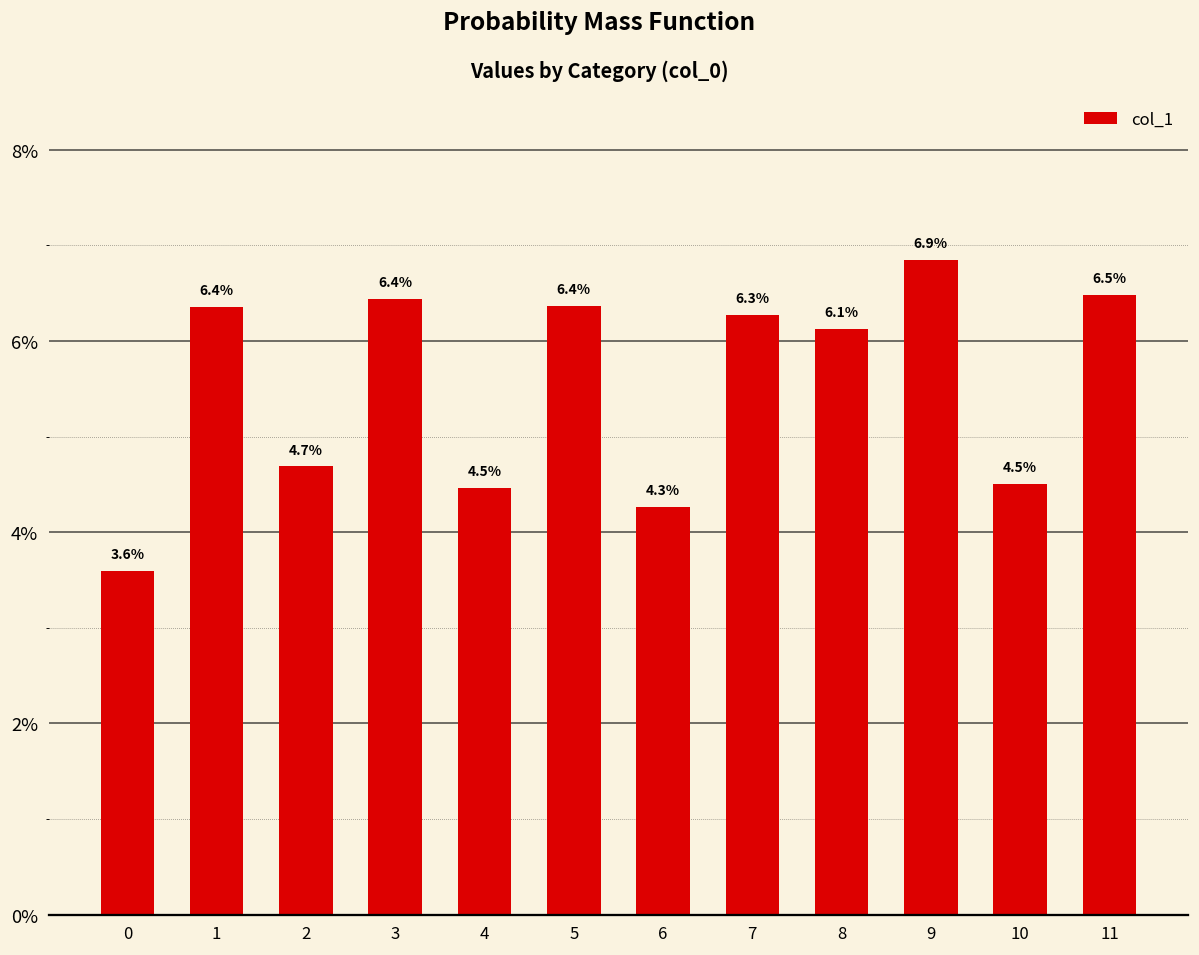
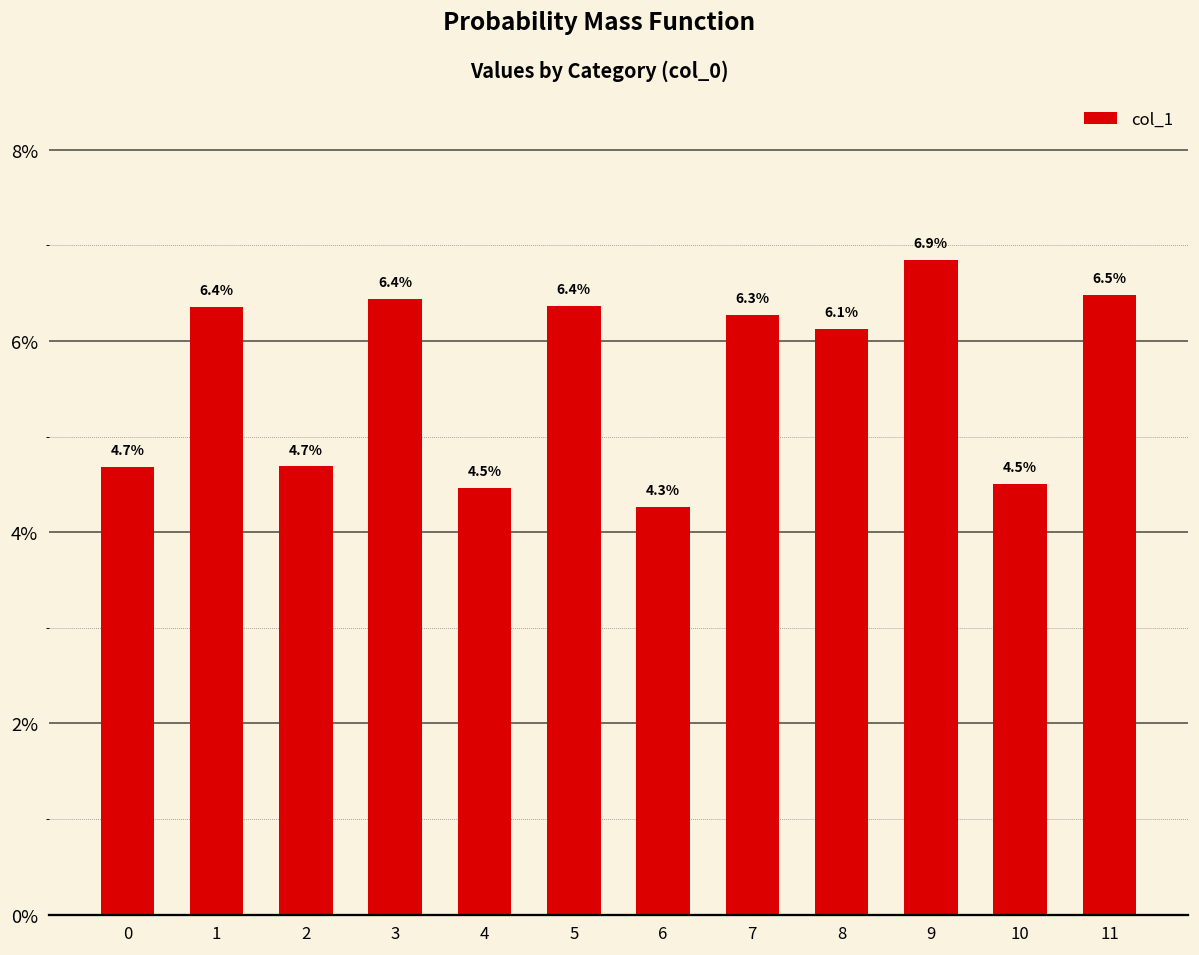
  {
-   "0": "3.6%",
+   "0": "4.7%",
    "1": "6.4%",
    "2": "4.7%",
    "3": "6.4%",
    "4": "4.5%",
    "5": "6.4%",
    "6": "4.3%",
    "7": "6.3%",
    "8": "6.1%",
    "9": "6.9%",
    "10": "4.5%",
    "11": "6.5%"
  }
